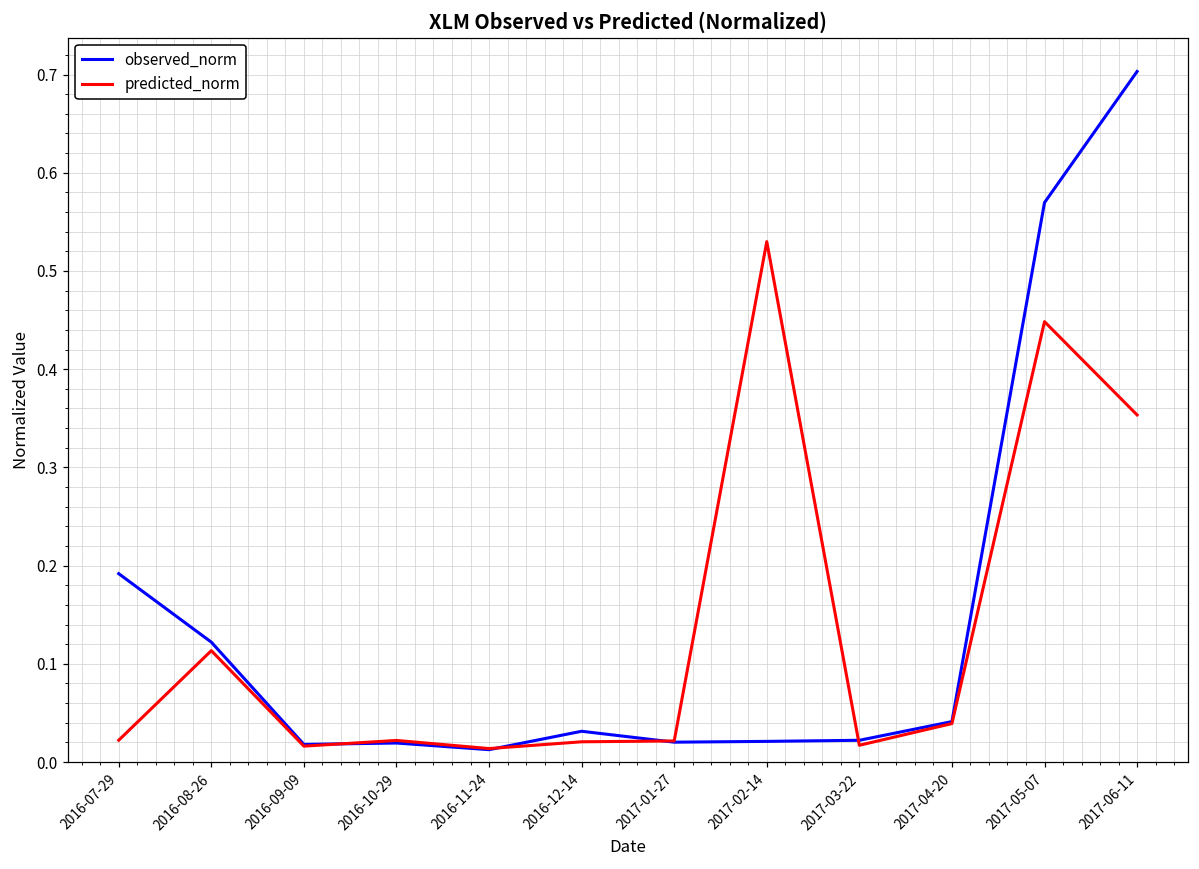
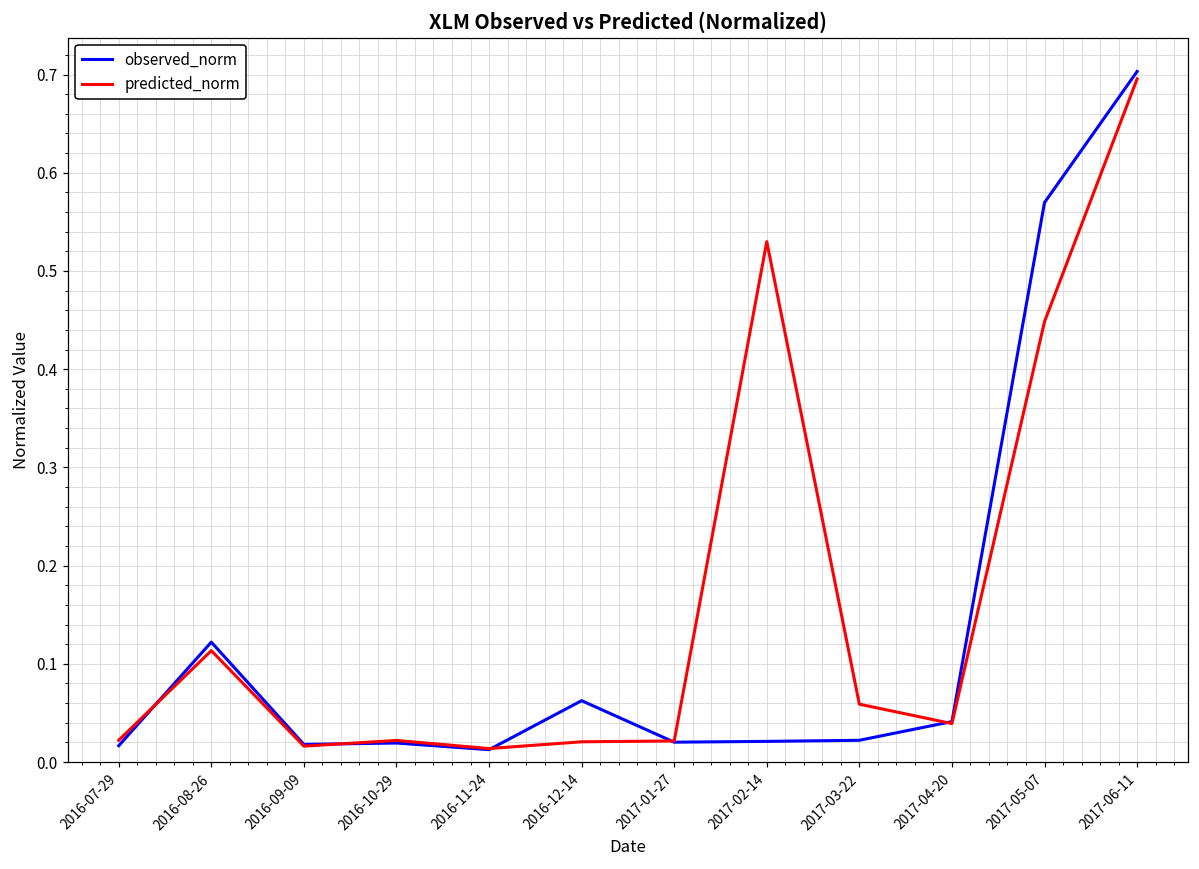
  {
    "observed_norm": {
-     "2016-07-29": 0.19,
+     "2016-07-29": 0.02,
      "2016-08-26": 0.12,
-     "2016-12-14": 0.03,
+     "2016-12-14": 0.06,
      "2017-02-14": 0.02,
      "2017-03-22": 0.02,
      "2017-05-07": 0.57,
      "2017-06-11": 0.70
    },
    "predicted_norm": {
      "2016-07-29": 0.02,
      "2016-08-26": 0.11,
      "2016-12-14": 0.02,
      "2017-02-14": 0.53,
-     "2017-03-22": 0.02,
+     "2017-03-22": 0.06,
      "2017-05-07": 0.45,
-     "2017-06-11": 0.35
+     "2017-06-11": 0.70
    }
  }
